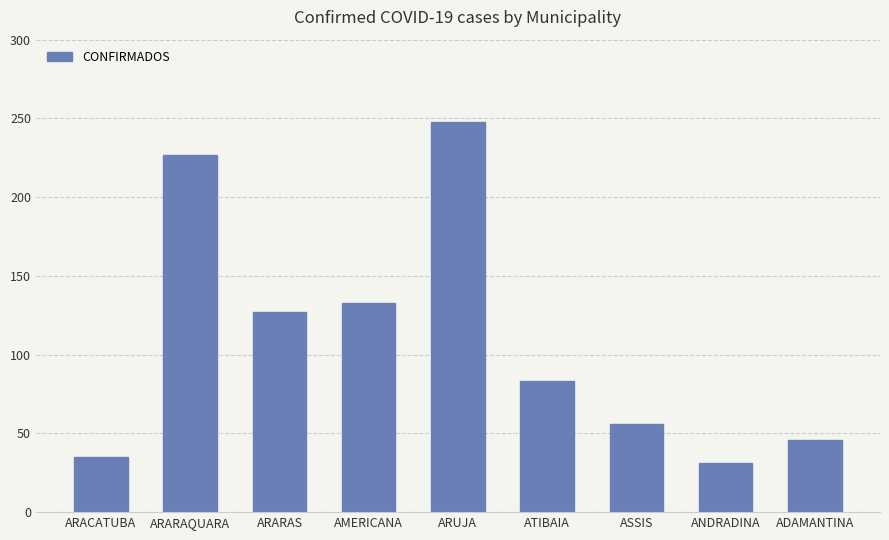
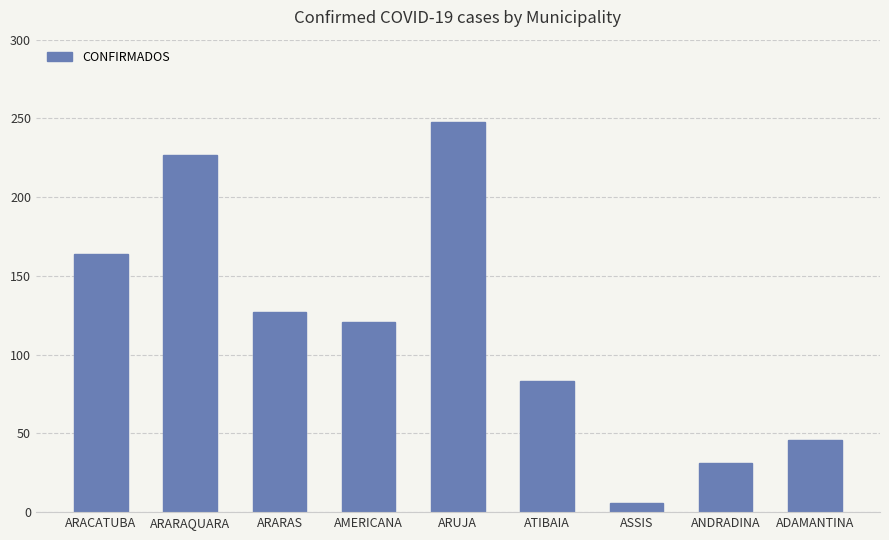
  {
-   "ARACATUBA": 35,
+   "ARACATUBA": 164,
    "ARARAQUARA": 227,
    "ARARAS": 127,
-   "AMERICANA": 133,
+   "AMERICANA": 121,
    "ARUJA": 248,
    "ATIBAIA": 83,
-   "ASSIS": 56,
+   "ASSIS": 6,
    "ANDRADINA": 31,
    "ADAMANTINA": 46
  }
